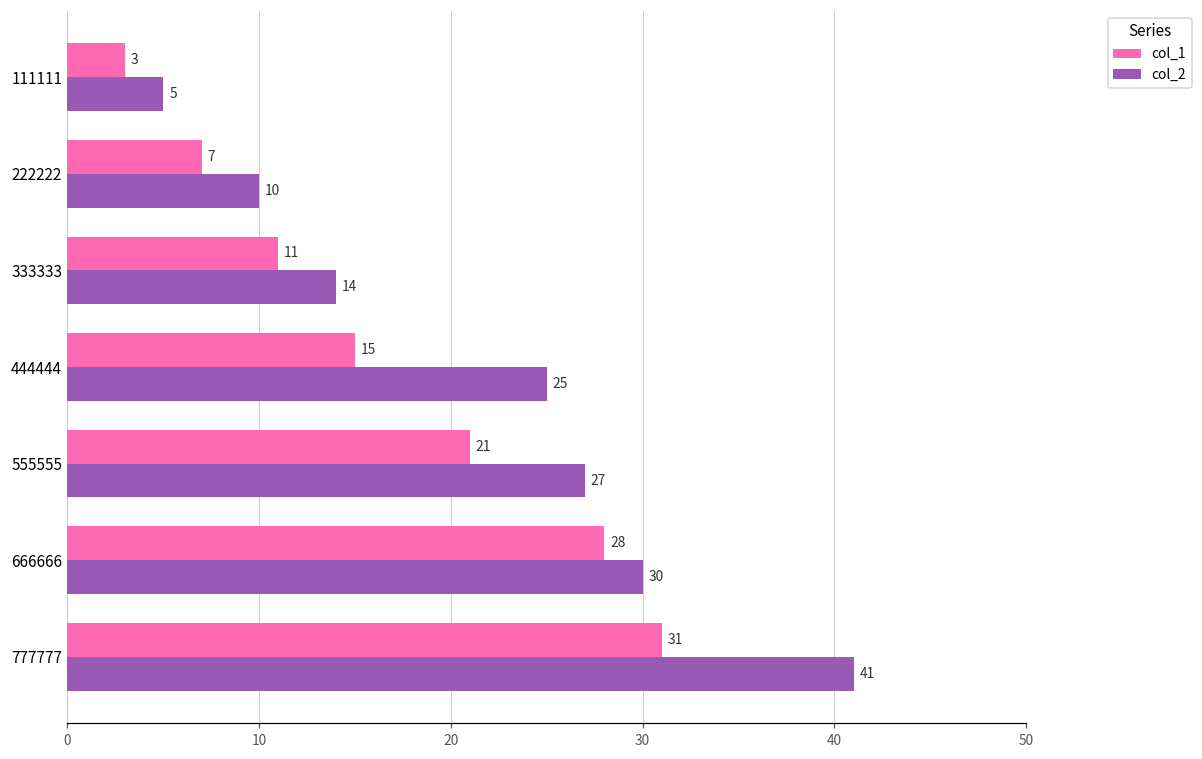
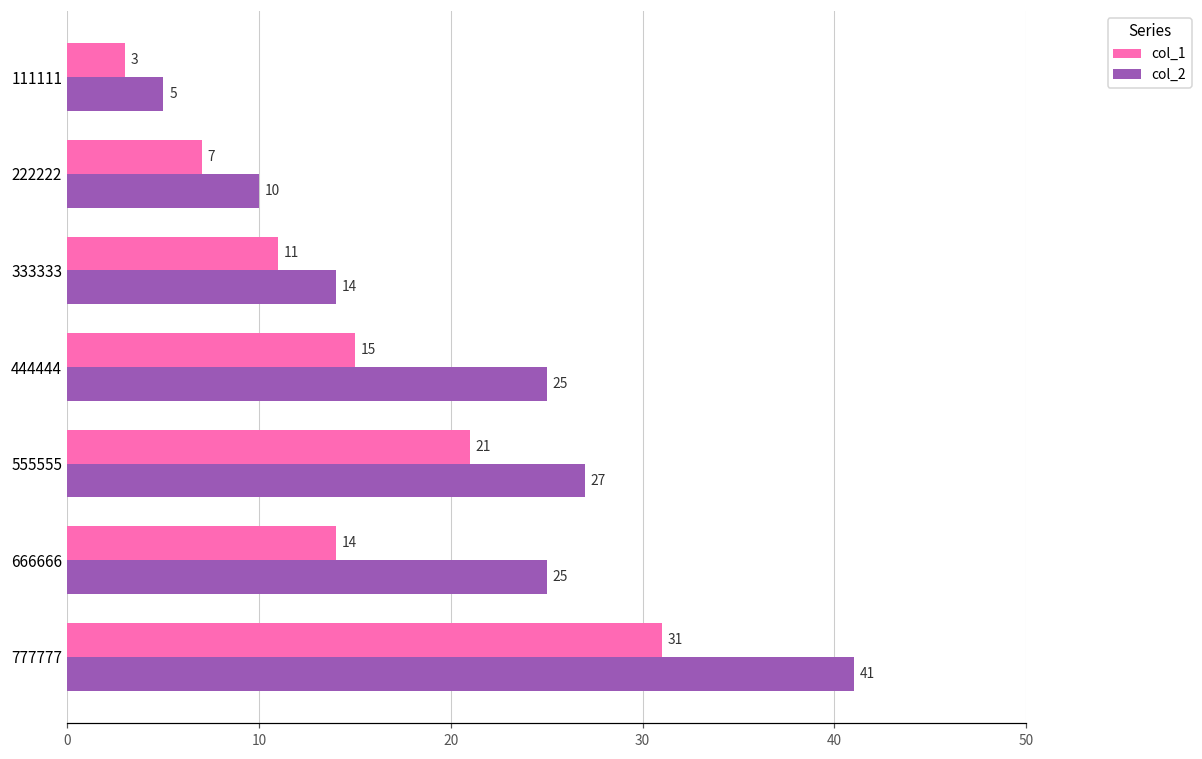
  {
    "col_1": {
      "111111": 3,
      "222222": 7,
      "333333": 11,
      "444444": 15,
      "555555": 21,
-     "666666": 28,
+     "666666": 14,
      "777777": 31
    },
    "col_2": {
      "111111": 5,
      "222222": 10,
      "333333": 14,
      "444444": 25,
      "555555": 27,
-     "666666": 30,
+     "666666": 25,
      "777777": 41
    }
  }
